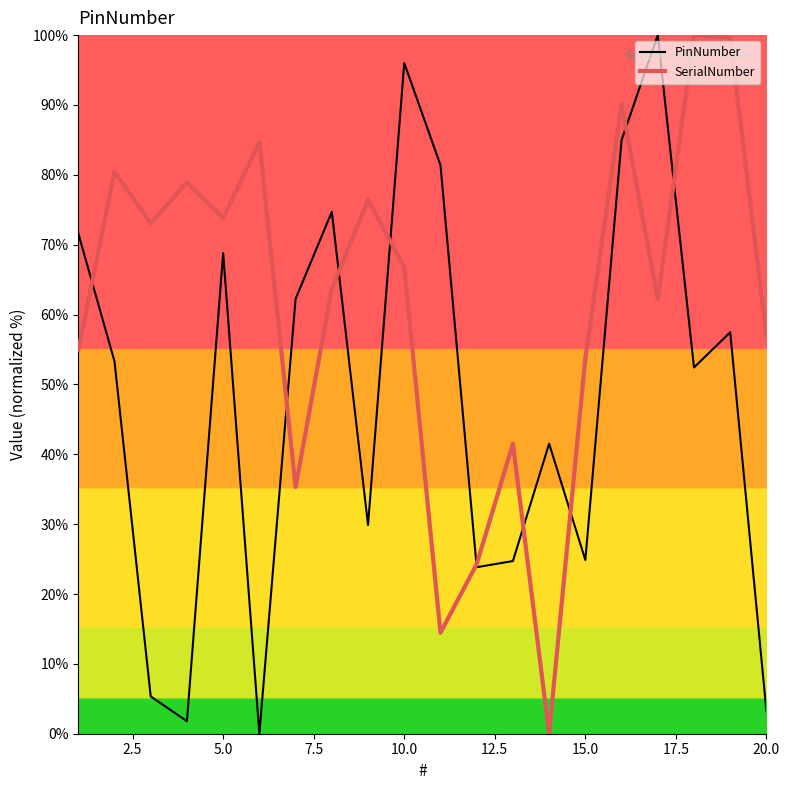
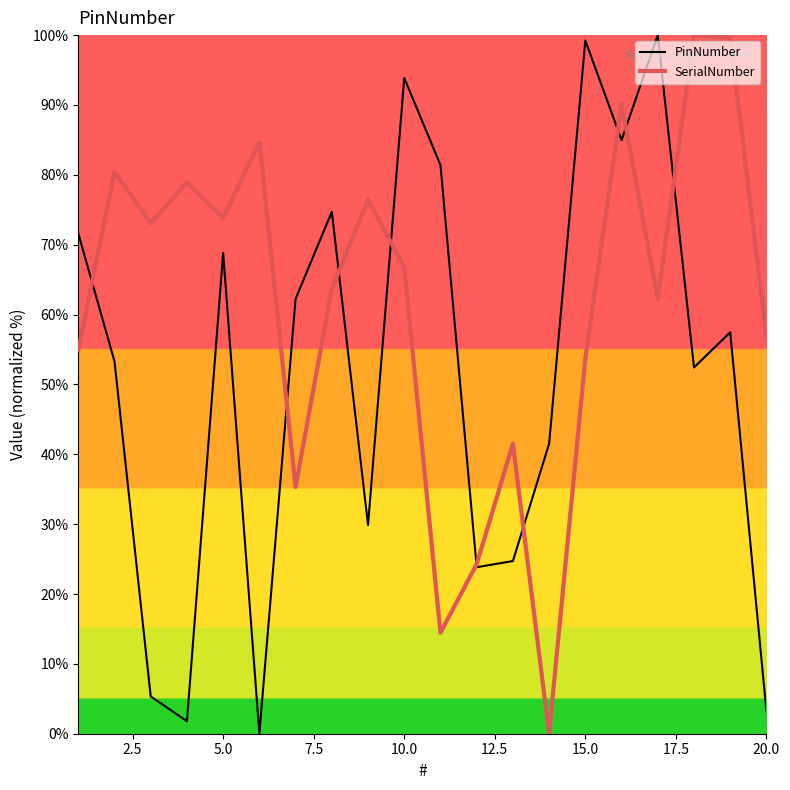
  {
    "PinNumber": {
      "5.0": "69%",
-     "10.0": "96%",
-     "15.0": "25%",
+     "10.0": "94%",
+     "15.0": "99%",
      "20.0": "3%"
    },
    "SerialNumber": {
      "5.0": "74%",
      "10.0": "67%",
      "15.0": "54%",
      "20.0": "57%"
    }
  }
